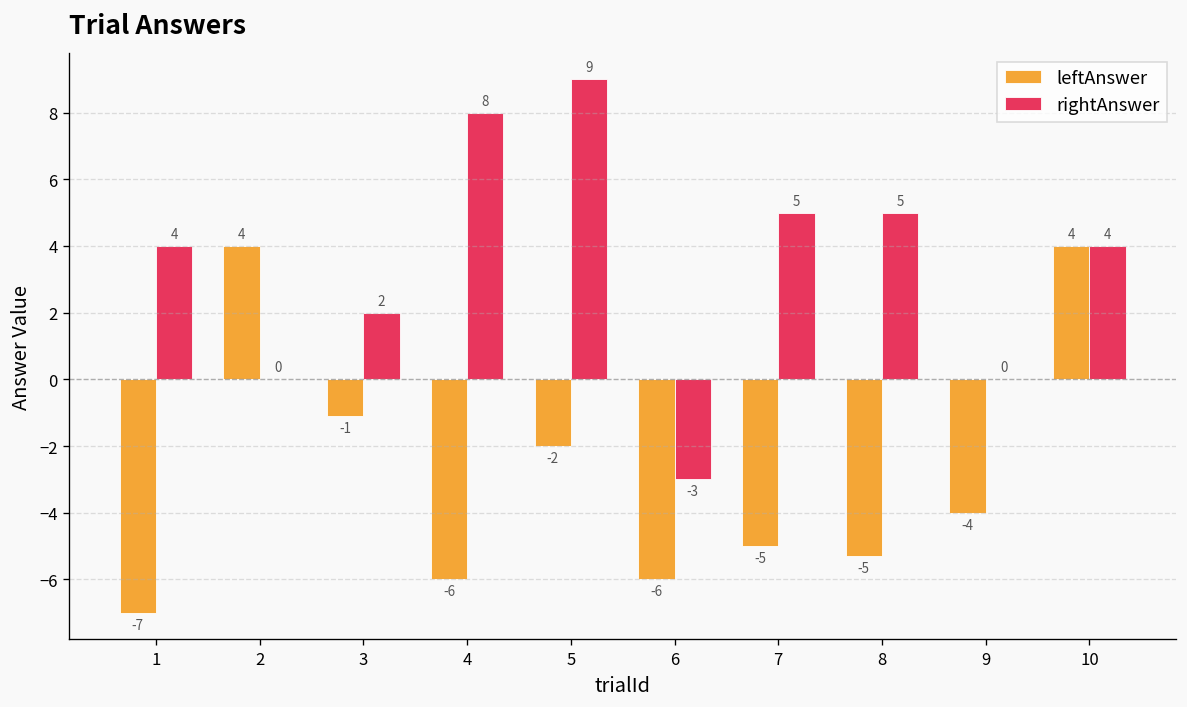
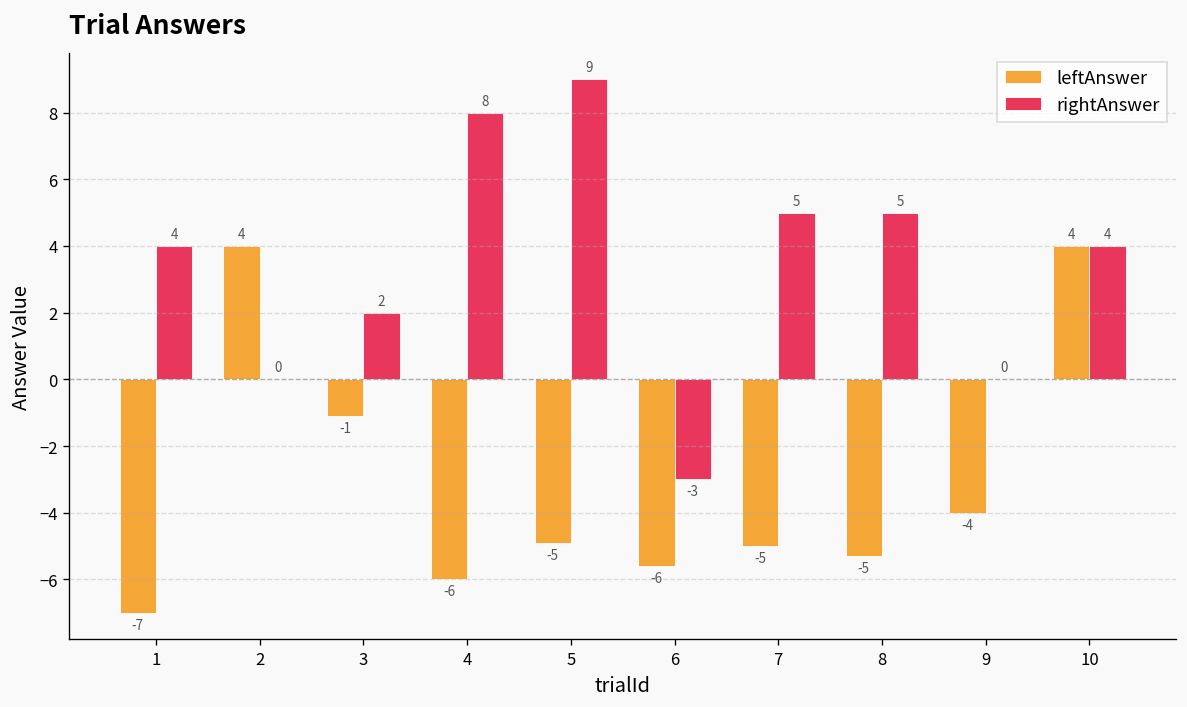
  {
    "leftAnswer": {
      "1": -7,
      "2": 4,
      "3": -1,
      "4": -6,
-     "5": -2,
-     "6": -6.0,
+     "5": -5,
+     "6": -5.6,
      "7": -5,
      "8": -5,
      "9": -4,
      "10": 4
    },
    "rightAnswer": {
      "1": 4,
      "2": 0,
      "3": 2,
      "4": 8,
      "5": 9,
      "6": -3,
      "7": 5,
      "8": 5,
      "9": 0,
      "10": 4
    }
  }
